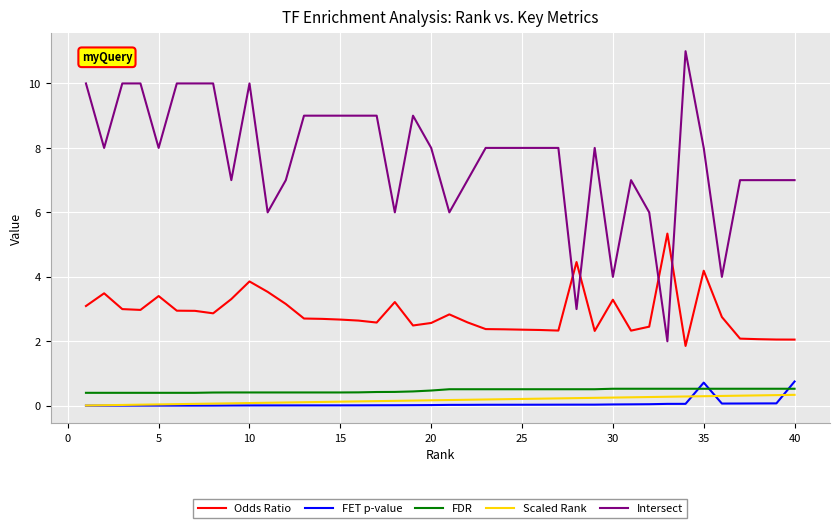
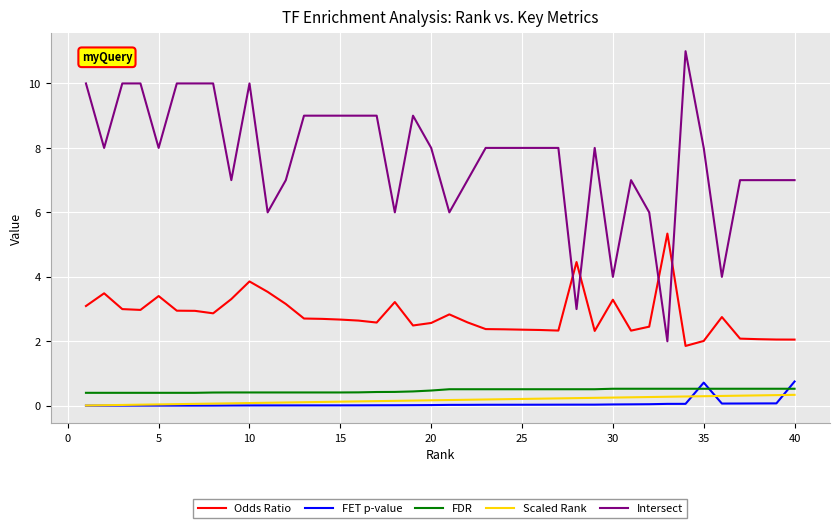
  {
    "Odds Ratio": {
      "5": 3.4,
      "10": 3.9,
      "15": 2.7,
      "20": 2.6,
      "25": 2.4,
      "30": 3.3,
-     "35": 4.2,
+     "35": 2.0,
      "40": 2.1
    },
    "FET p-value": {
      "15": 0.0,
      "20": 0.0,
      "25": 0.0,
      "30": 0.0,
      "35": 0.7,
      "40": 0.8
    },
    "FDR": {
      "5": 0.4,
      "10": 0.4,
      "15": 0.4,
      "20": 0.5,
      "25": 0.5,
      "30": 0.5,
      "35": 0.5,
      "40": 0.5
    },
    "Scaled Rank": {
      "15": 0.1,
      "20": 0.2,
      "25": 0.2,
      "30": 0.3,
      "35": 0.3,
      "40": 0.3
    },
    "Intersect": {
      "5": 8.0,
      "10": 10.0,
      "15": 9.0,
      "20": 8.0,
      "25": 8.0,
      "30": 4.0,
      "35": 8.0,
      "40": 7.0
    }
  }
